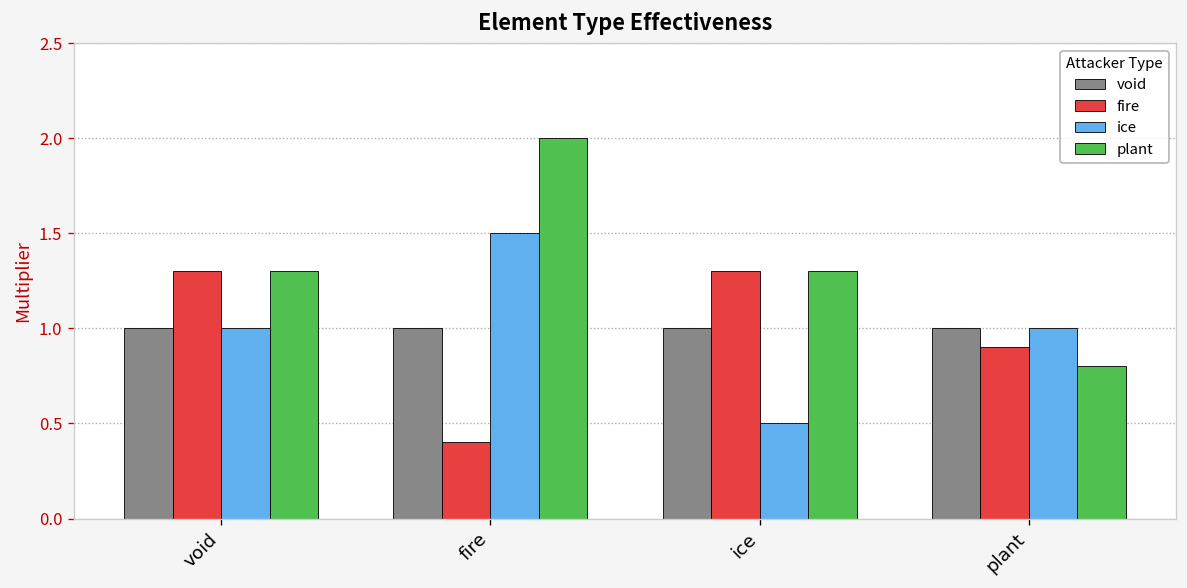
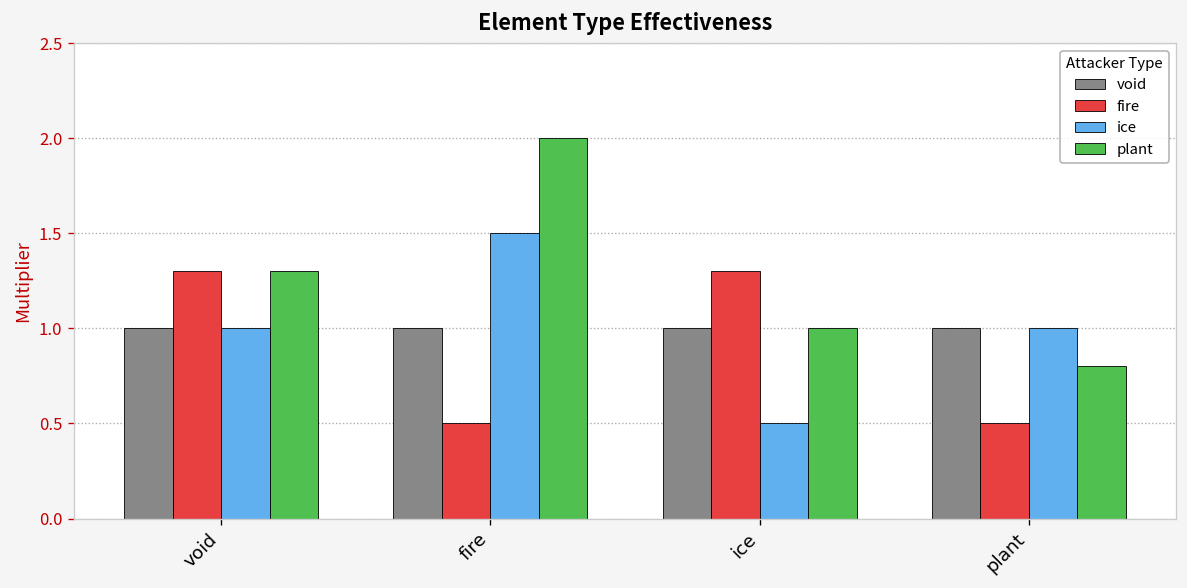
  {
    "void": {
      "void": 1.0,
      "fire": 1.0,
      "ice": 1.0,
      "plant": 1.0
    },
    "fire": {
      "void": 1.3,
-     "fire": 0.4,
+     "fire": 0.5,
      "ice": 1.3,
-     "plant": 0.9
+     "plant": 0.5
    },
    "ice": {
      "void": 1.0,
      "fire": 1.5,
      "ice": 0.5,
      "plant": 1.0
    },
    "plant": {
      "void": 1.3,
      "fire": 2.0,
-     "ice": 1.3,
+     "ice": 1.0,
      "plant": 0.8
    }
  }
